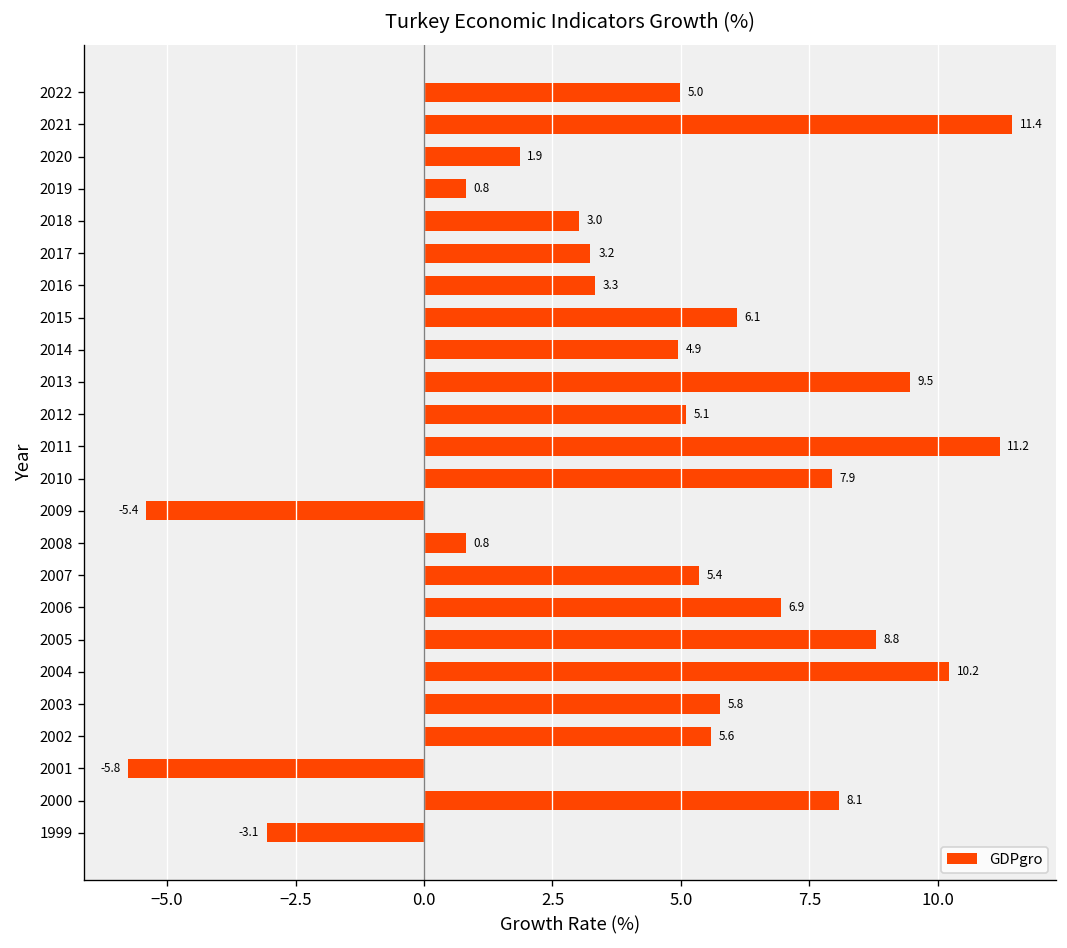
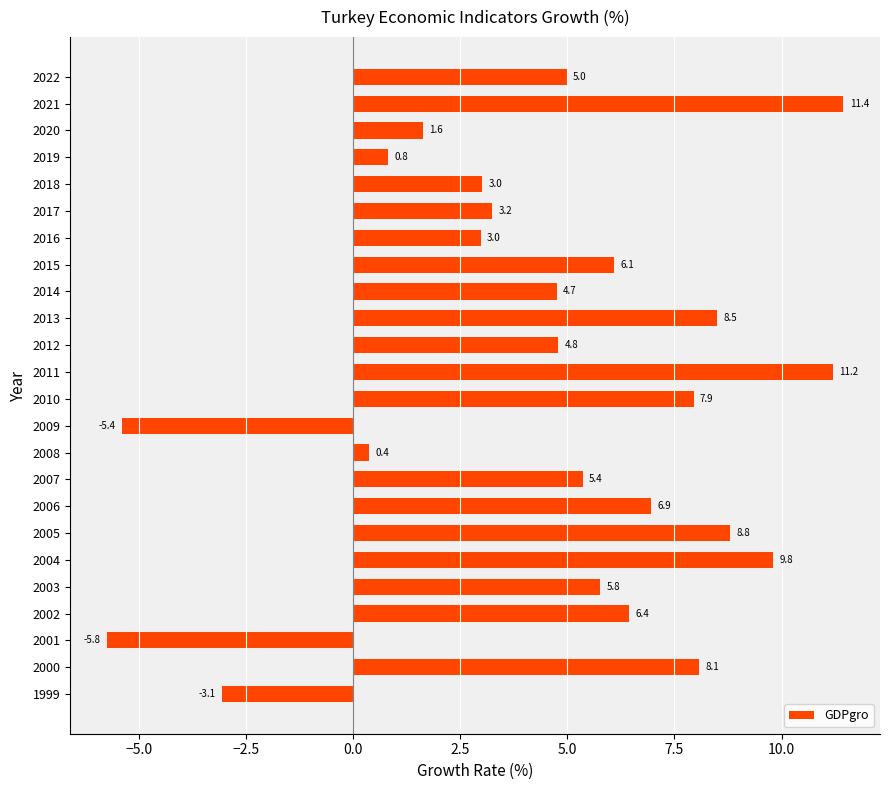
  {
    "2022": 5.0,
    "2021": 11.4,
-   "2020": 1.9,
+   "2020": 1.6,
    "2019": 0.8,
    "2018": 3.0,
    "2017": 3.2,
-   "2016": 3.3,
+   "2016": 3.0,
    "2015": 6.1,
-   "2014": 4.9,
-   "2013": 9.5,
-   "2012": 5.1,
+   "2014": 4.7,
+   "2013": 8.5,
+   "2012": 4.8,
    "2011": 11.2,
    "2010": 7.9,
    "2009": -5.4,
-   "2008": 0.8,
+   "2008": 0.4,
    "2007": 5.4,
    "2006": 6.9,
    "2005": 8.8,
-   "2004": 10.2,
+   "2004": 9.8,
    "2003": 5.8,
-   "2002": 5.6,
+   "2002": 6.4,
    "2001": -5.8,
    "2000": 8.1,
    "1999": -3.1
  }
